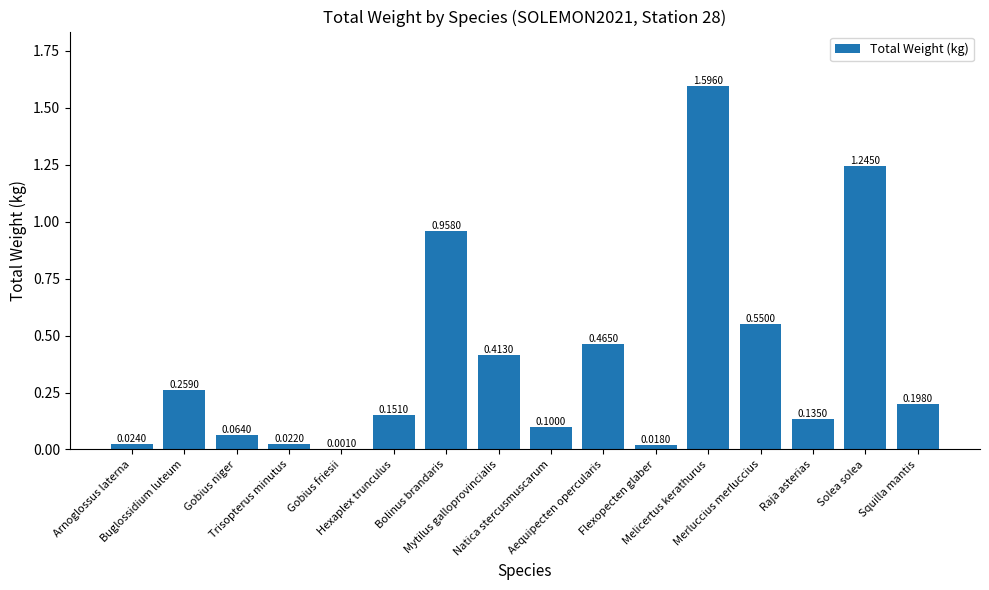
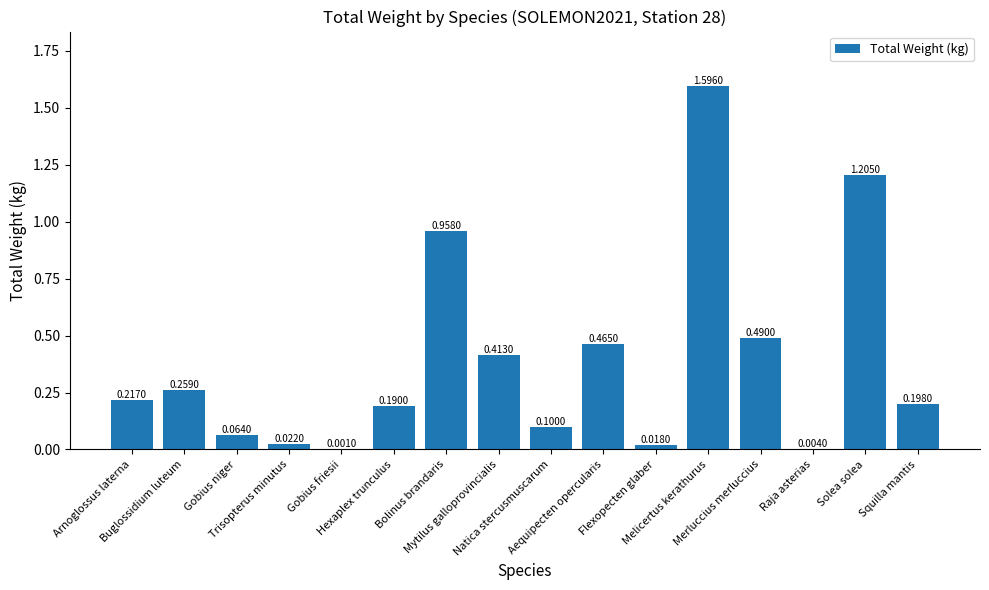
  {
-   "Arnoglossus laterna": 0.0240,
+   "Arnoglossus laterna": 0.2170,
    "Buglossidium luteum": 0.2590,
    "Gobius niger": 0.0640,
    "Trisopterus minutus": 0.0220,
    "Gobius friesii": 0.0010,
-   "Hexaplex trunculus": 0.1510,
+   "Hexaplex trunculus": 0.1900,
    "Bolinus brandaris": 0.9580,
    "Mytilus galloprovincialis": 0.4130,
    "Natica stercusmuscarum": 0.1000,
    "Aequipecten opercularis": 0.4650,
    "Flexopecten glaber": 0.0180,
    "Melicertus kerathurus": 1.5960,
-   "Merluccius merluccius": 0.5500,
-   "Raja asterias": 0.1350,
-   "Solea solea": 1.2450,
+   "Merluccius merluccius": 0.4900,
+   "Raja asterias": 0.0040,
+   "Solea solea": 1.2050,
    "Squilla mantis": 0.1980
  }
